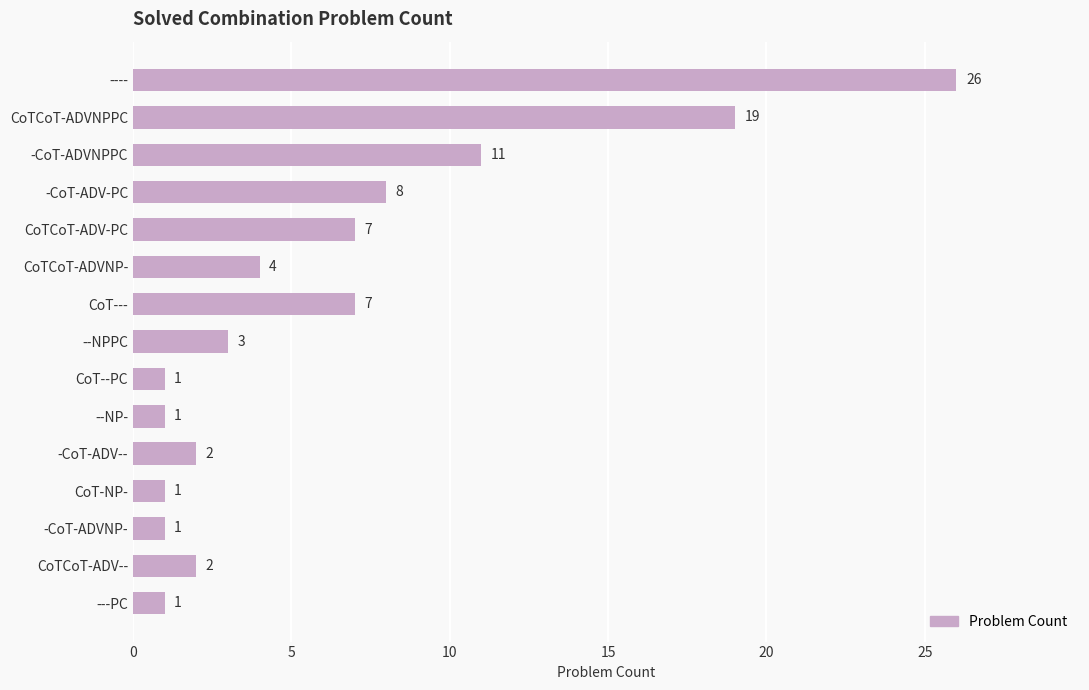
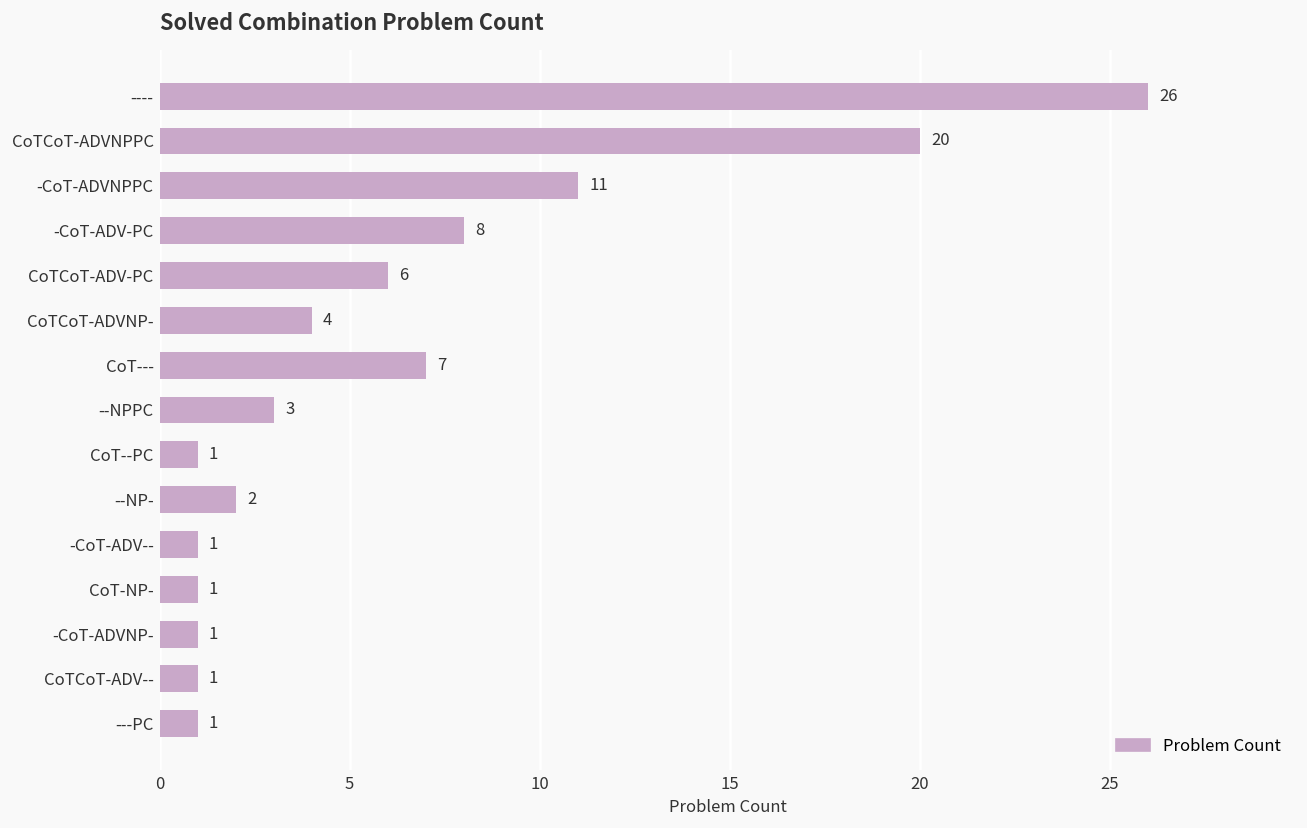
  {
    "----": 26,
-   "CoTCoT-ADVNPPC": 19,
+   "CoTCoT-ADVNPPC": 20,
    "-CoT-ADVNPPC": 11,
    "-CoT-ADV-PC": 8,
-   "CoTCoT-ADV-PC": 7,
+   "CoTCoT-ADV-PC": 6,
    "CoTCoT-ADVNP-": 4,
    "CoT---": 7,
    "--NPPC": 3,
    "CoT--PC": 1,
-   "--NP-": 1,
-   "-CoT-ADV--": 2,
+   "--NP-": 2,
+   "-CoT-ADV--": 1,
    "CoT-NP-": 1,
    "-CoT-ADVNP-": 1,
-   "CoTCoT-ADV--": 2,
+   "CoTCoT-ADV--": 1,
    "---PC": 1
  }
